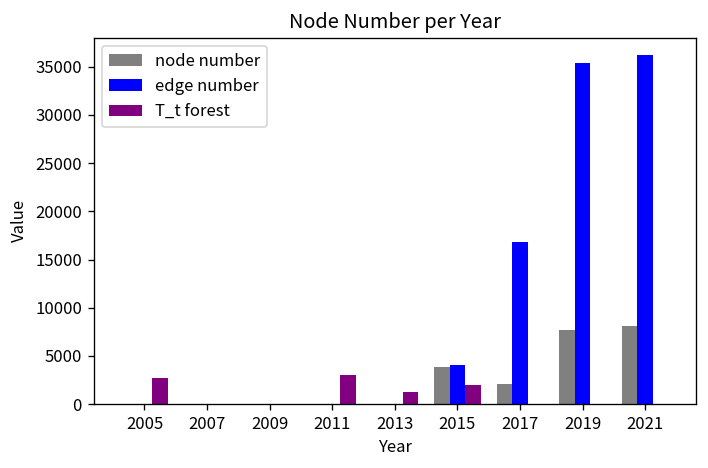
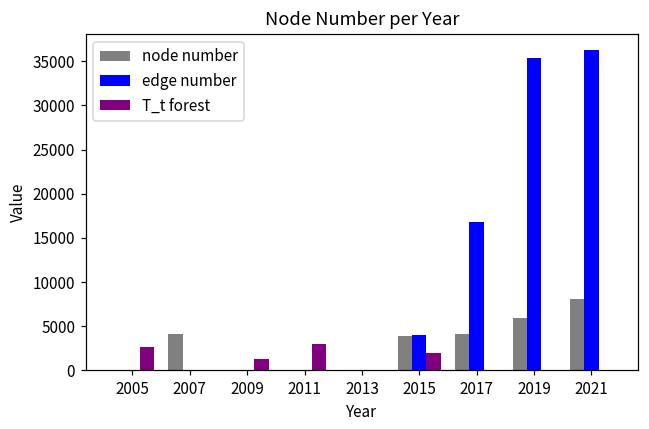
  {
    "node number": {
      "2005": 0,
-     "2007": 0,
+     "2007": 4000,
      "2009": 0,
      "2011": 0,
      "2015": 4000,
-     "2017": 2000,
-     "2019": 8000,
+     "2017": 4000,
+     "2019": 6000,
      "2021": 8000
    },
    "edge number": {
      "2005": 0,
      "2007": 0,
      "2009": 0,
      "2011": 0,
      "2015": 4000,
      "2017": 17000,
      "2019": 35000,
      "2021": 36000
    },
    "T_t forest": {
      "2005": 3000,
      "2007": 0,
-     "2009": 0,
+     "2009": 1000,
      "2011": 3000,
-     "2013": 1000,
+     "2013": 0,
      "2015": 2000
    }
  }
